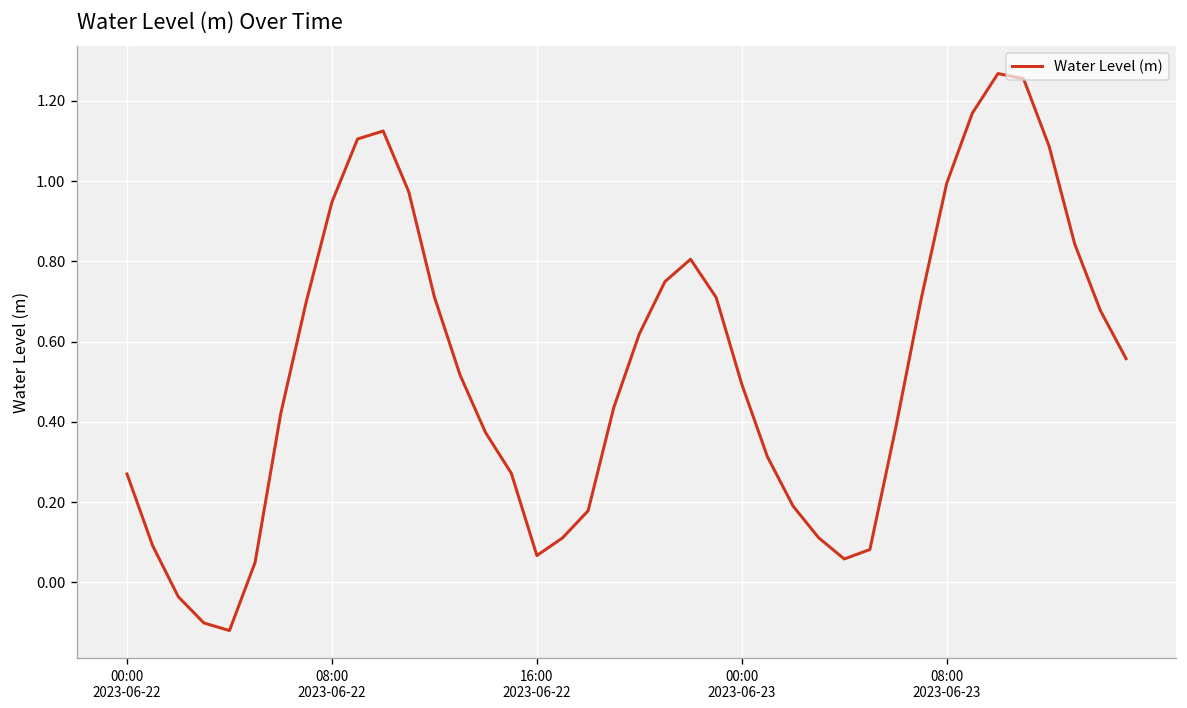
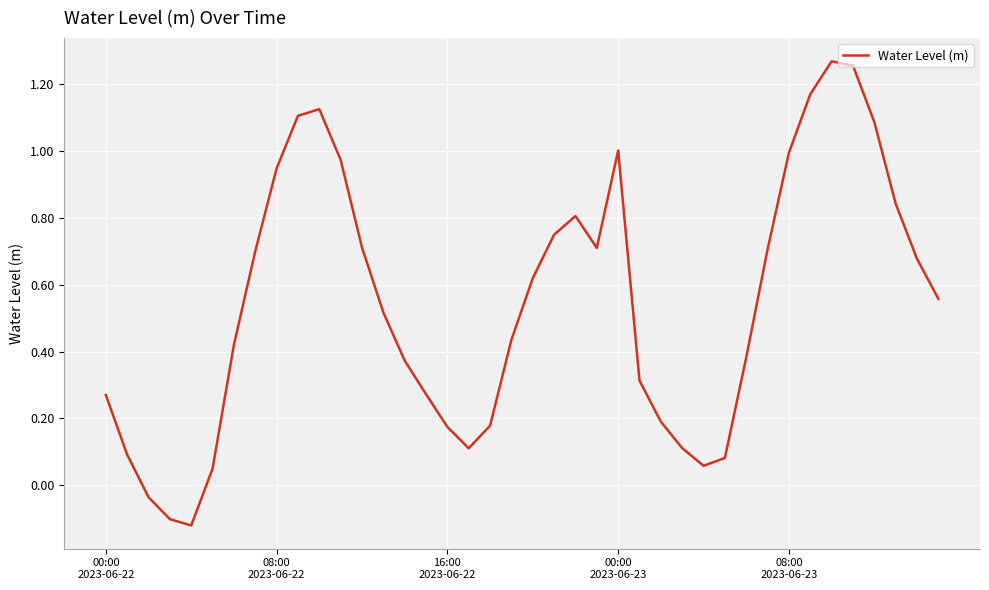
  {
    "00:00 2023-06-22": 0.27,
    "08:00 2023-06-22": 0.95,
-   "16:00 2023-06-22": 0.07,
-   "00:00 2023-06-23": 0.49,
+   "16:00 2023-06-22": 0.17,
+   "00:00 2023-06-23": 1.00,
    "08:00 2023-06-23": 0.99
  }
